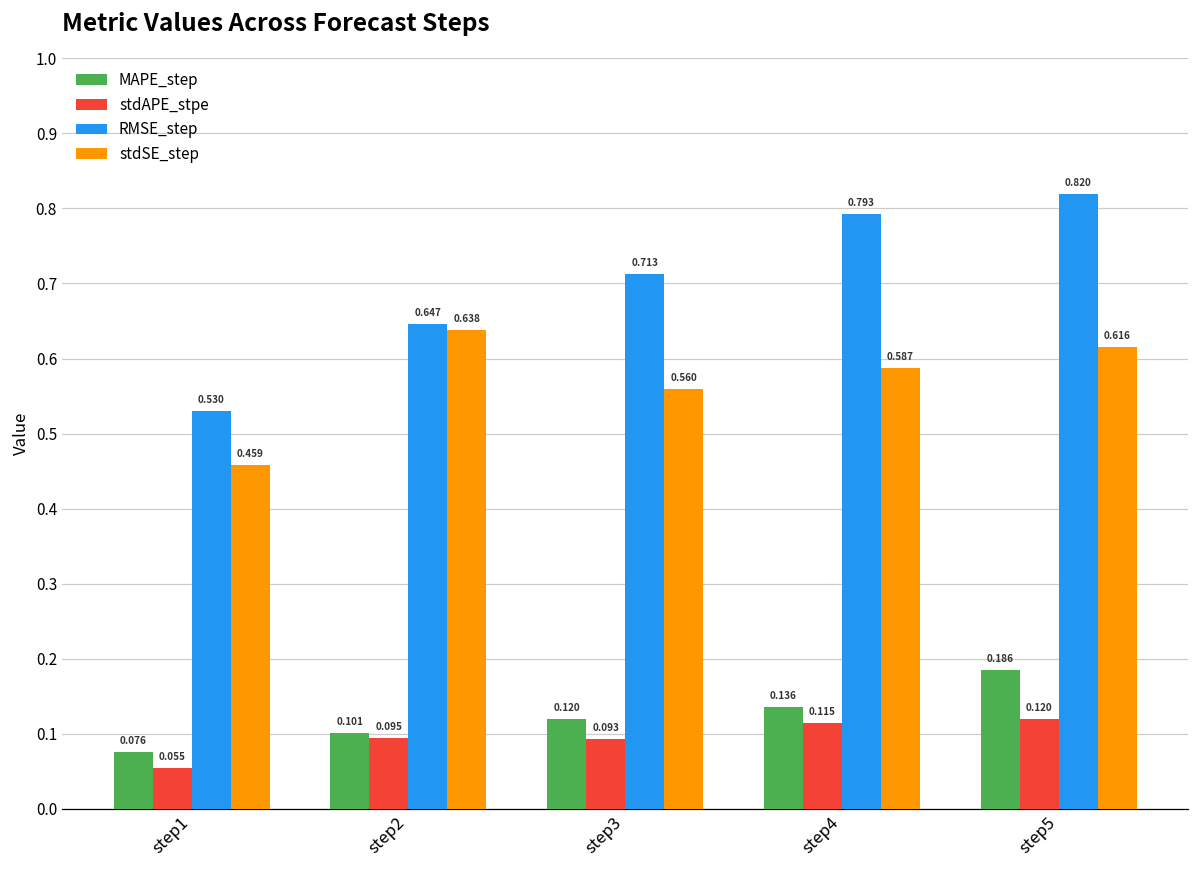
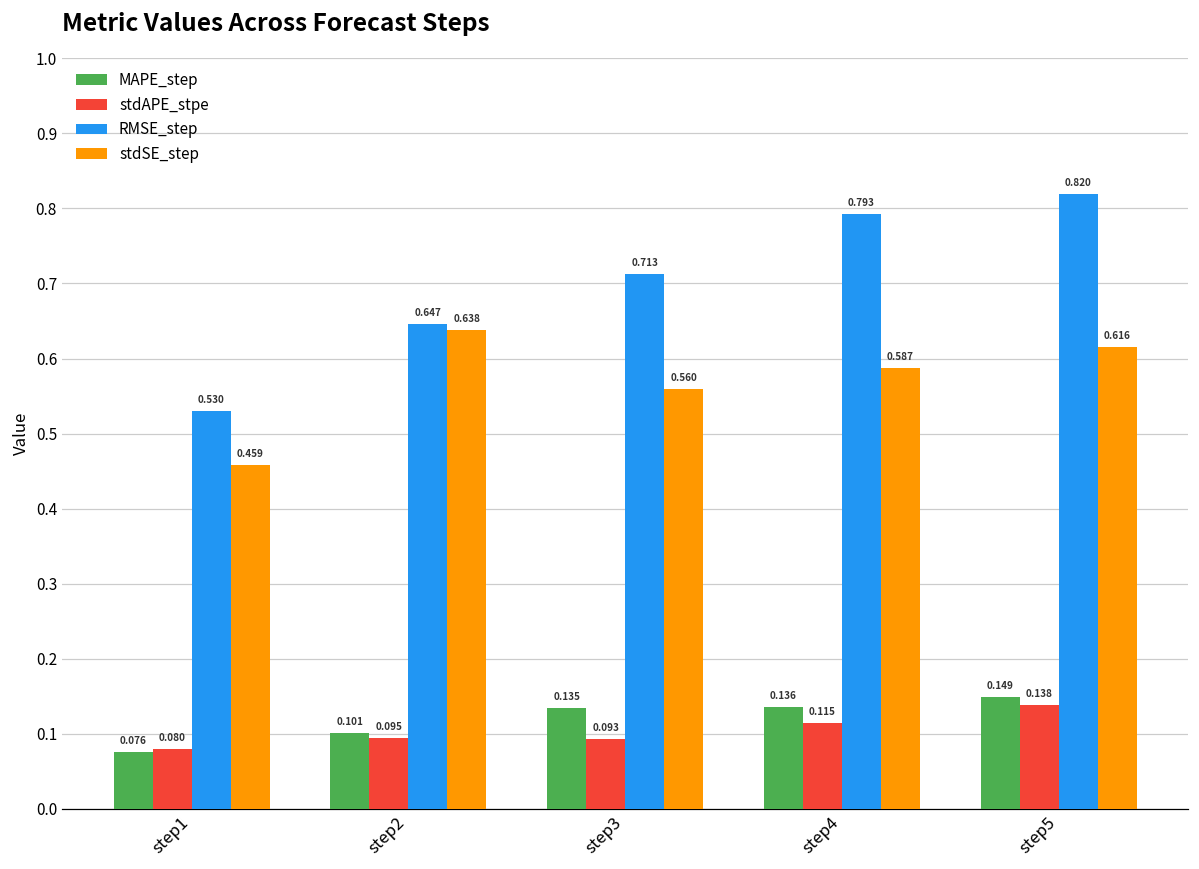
  {
    "MAPE_step": {
      "step1": 0.076,
      "step2": 0.101,
-     "step3": 0.120,
+     "step3": 0.135,
      "step4": 0.136,
-     "step5": 0.186
+     "step5": 0.149
    },
    "stdAPE_stpe": {
-     "step1": 0.055,
+     "step1": 0.080,
      "step2": 0.095,
      "step3": 0.093,
      "step4": 0.115,
-     "step5": 0.120
+     "step5": 0.138
    },
    "RMSE_step": {
      "step1": 0.530,
      "step2": 0.647,
      "step3": 0.713,
      "step4": 0.793,
      "step5": 0.820
    },
    "stdSE_step": {
      "step1": 0.459,
      "step2": 0.638,
      "step3": 0.560,
      "step4": 0.587,
      "step5": 0.616
    }
  }
